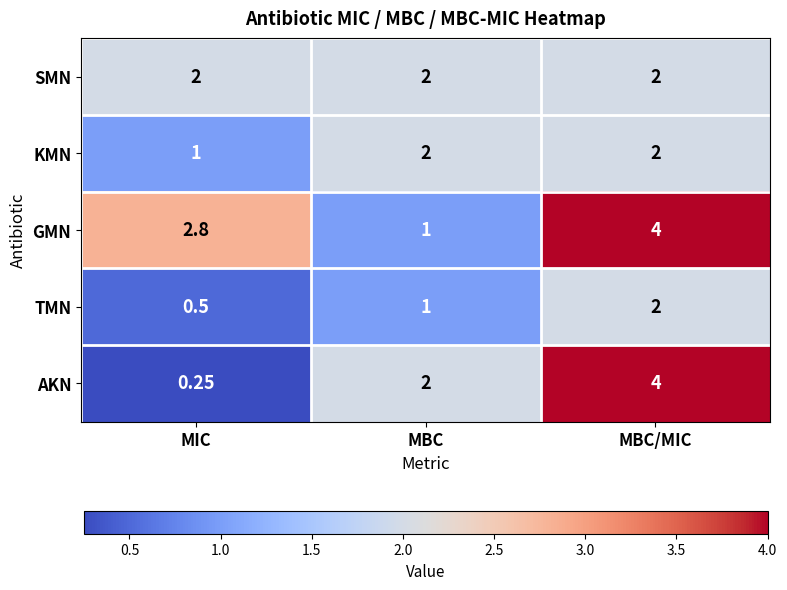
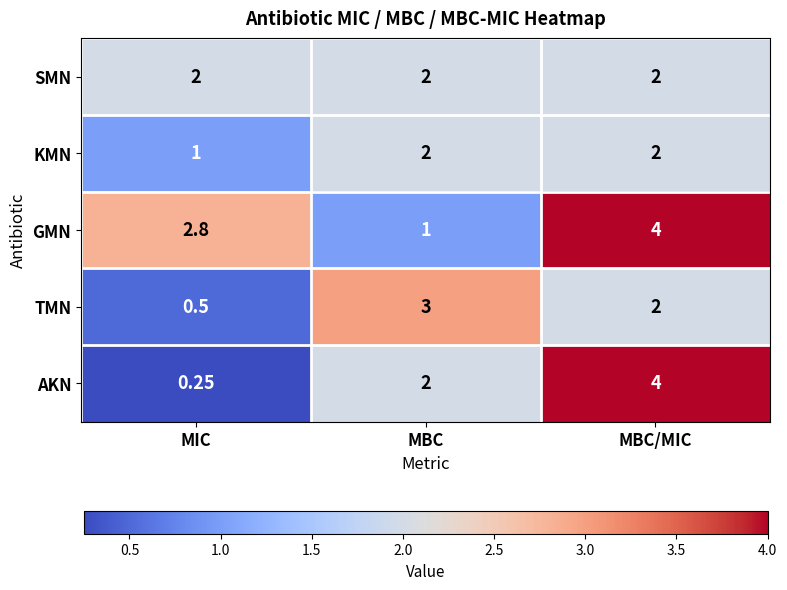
  {
    "SMN": {
      "MIC": 2,
      "MBC": 2,
      "MBC/MIC": 2
    },
    "KMN": {
      "MIC": 1,
      "MBC": 2,
      "MBC/MIC": 2
    },
    "GMN": {
      "MIC": 2.8,
      "MBC": 1,
      "MBC/MIC": 4
    },
    "TMN": {
      "MIC": 0.5,
-     "MBC": 1,
+     "MBC": 3,
      "MBC/MIC": 2
    },
    "AKN": {
      "MIC": 0.25,
      "MBC": 2,
      "MBC/MIC": 4
    }
  }
